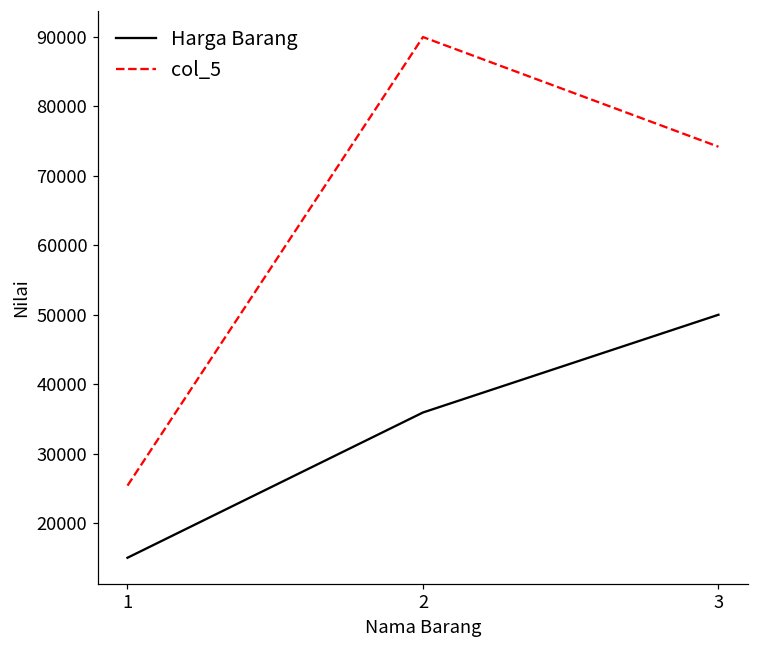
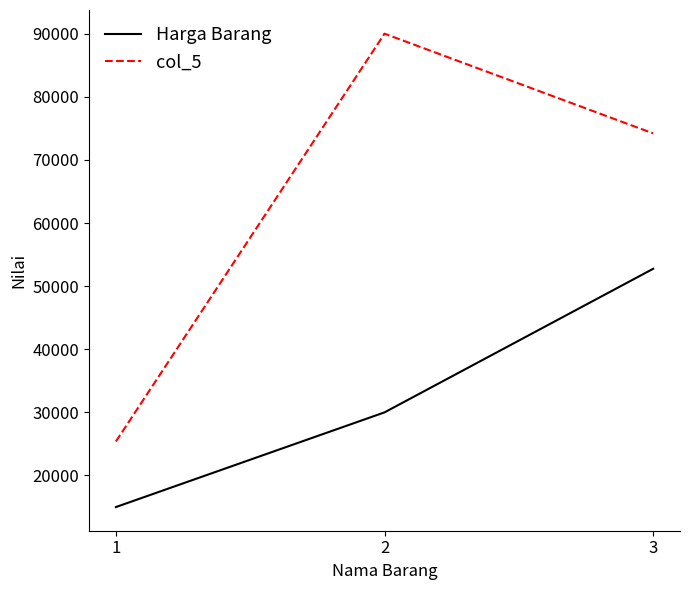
  {
    "Harga Barang": {
      "1": 15000,
-     "2": 36000,
-     "3": 50000
+     "2": 30000,
+     "3": 53000
    },
    "col_5": {
      "1": 25000,
      "2": 90000,
      "3": 74000
    }
  }
